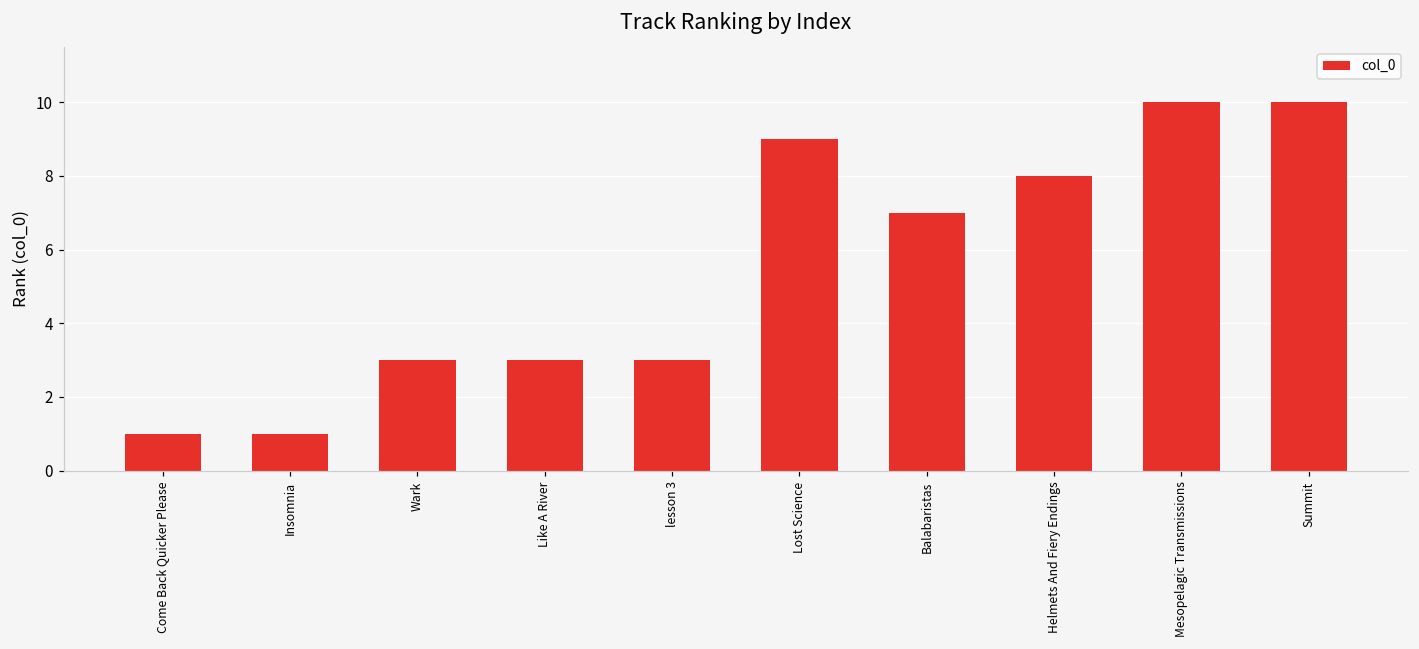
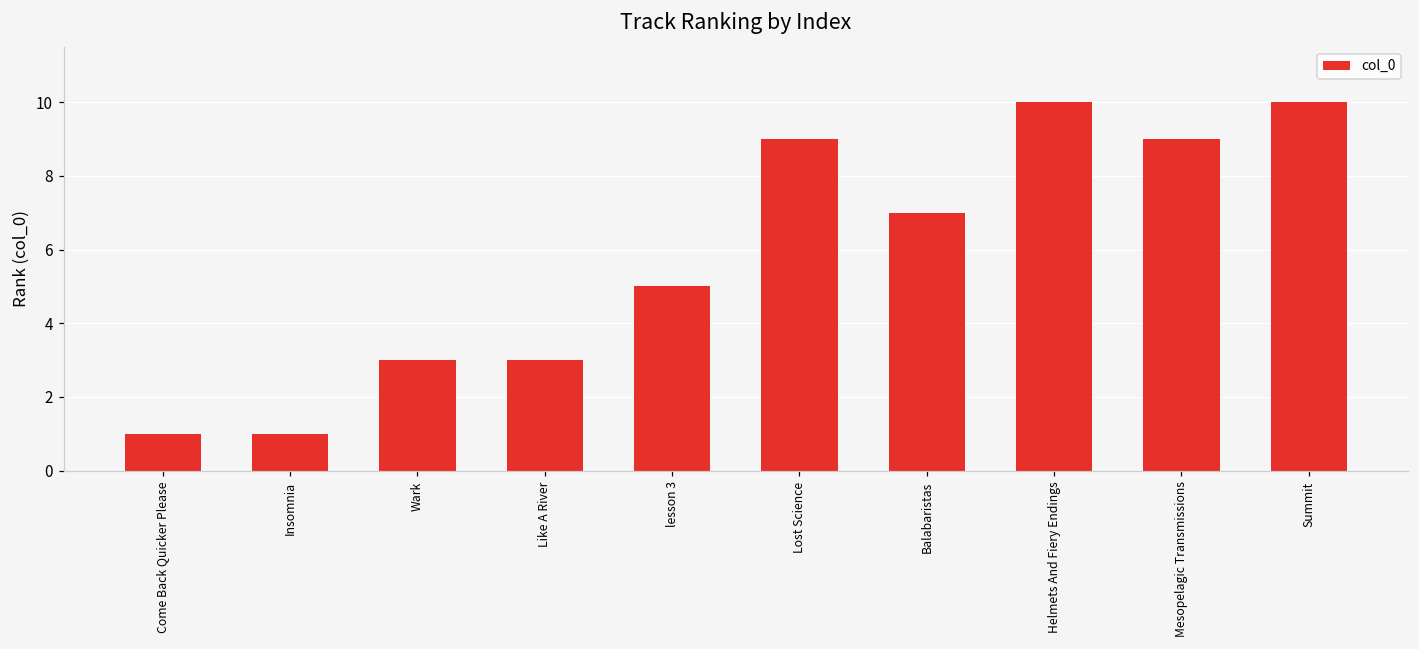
  {
    "Come Back Quicker Please": 1,
    "Insomnia": 1,
    "Wark": 3,
    "Like A River": 3,
-   "lesson 3": 3,
+   "lesson 3": 5,
    "Lost Science": 9,
    "Balabaristas": 7,
-   "Helmets And Fiery Endings": 8,
-   "Mesopelagic Transmissions": 10,
+   "Helmets And Fiery Endings": 10,
+   "Mesopelagic Transmissions": 9,
    "Summit": 10
  }
